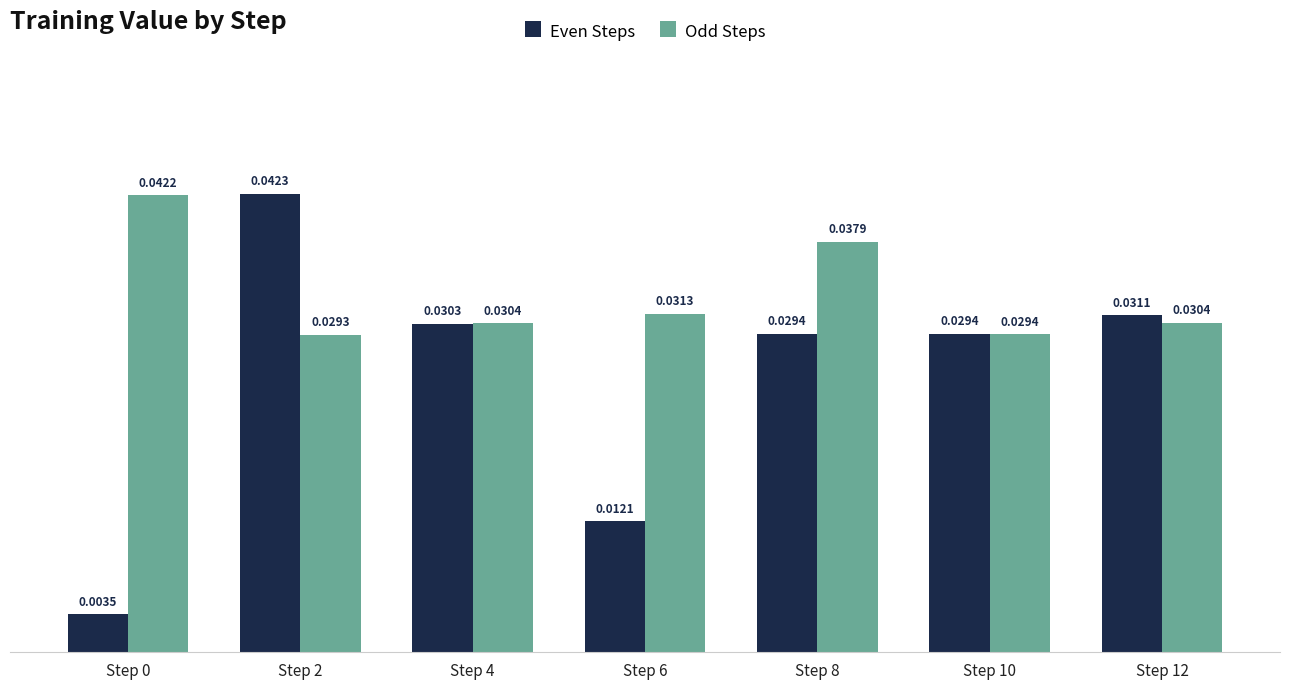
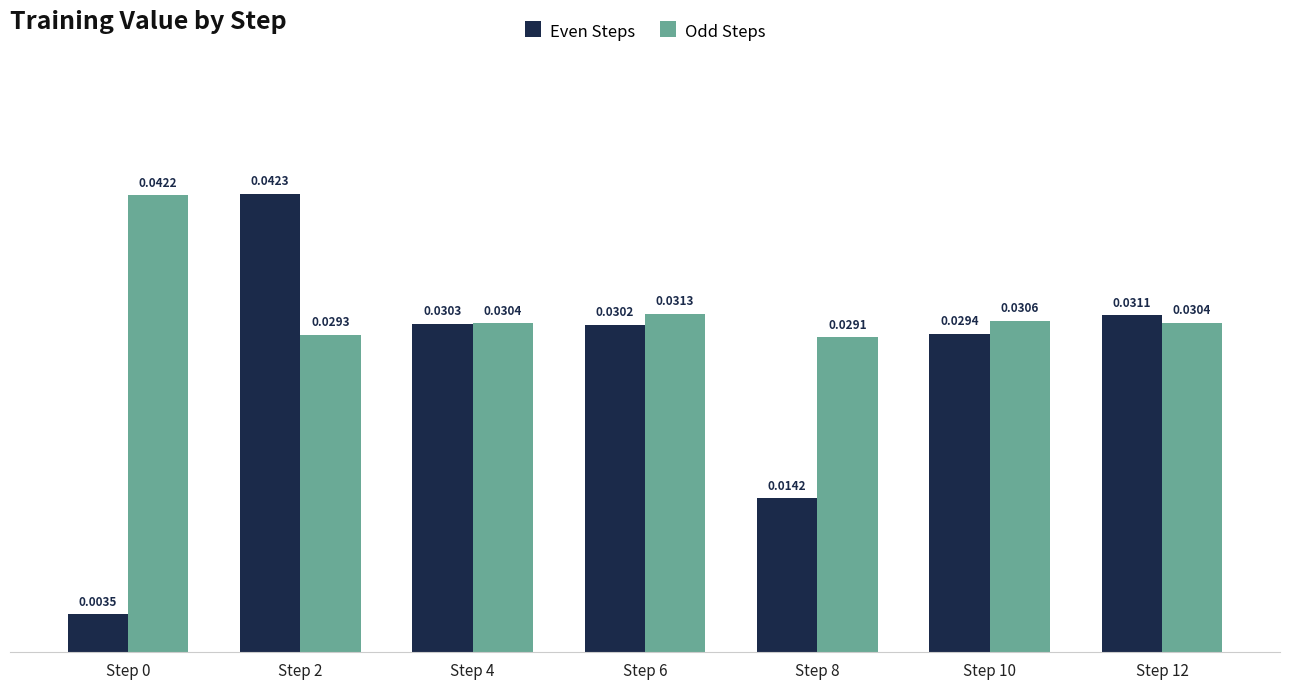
  {
    "Even Steps": {
      "Step 0": 0.0035,
      "Step 2": 0.0423,
      "Step 4": 0.0303,
-     "Step 6": 0.0121,
-     "Step 8": 0.0294,
+     "Step 6": 0.0302,
+     "Step 8": 0.0142,
      "Step 10": 0.0294,
      "Step 12": 0.0311
    },
    "Odd Steps": {
      "Step 0": 0.0422,
      "Step 2": 0.0293,
      "Step 4": 0.0304,
      "Step 6": 0.0313,
-     "Step 8": 0.0379,
-     "Step 10": 0.0294,
+     "Step 8": 0.0291,
+     "Step 10": 0.0306,
      "Step 12": 0.0304
    }
  }
